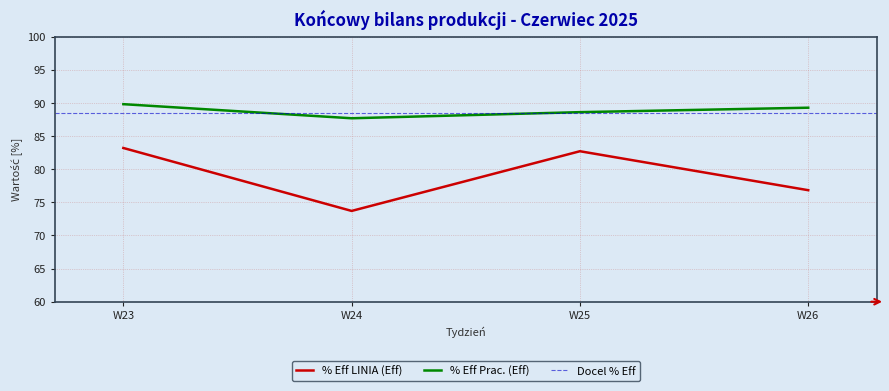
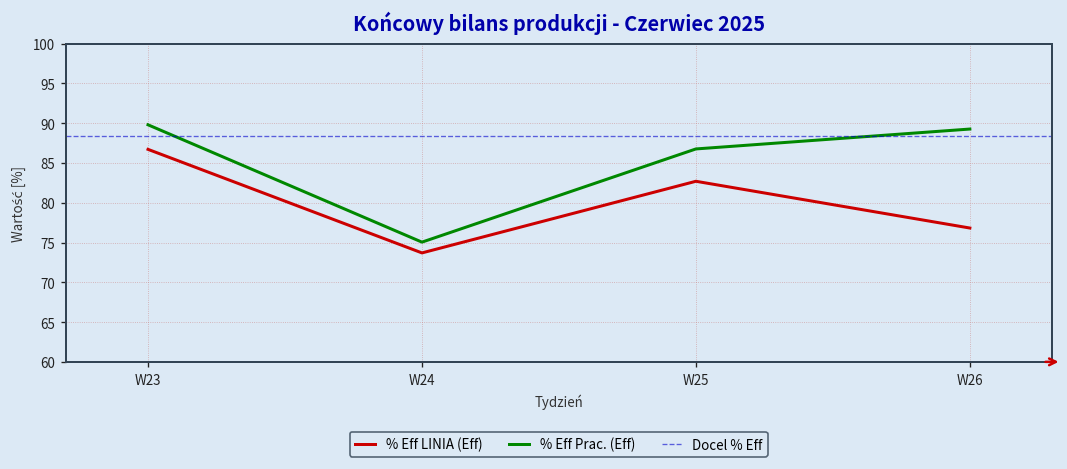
  {
    "% Eff LINIA (Eff)": {
-     "W23": 83,
+     "W23": 87,
      "W24": 74,
      "W25": 83,
      "W26": 77
    },
    "% Eff Prac. (Eff)": {
      "W23": 90,
-     "W24": 88,
-     "W25": 89,
+     "W24": 75,
+     "W25": 87,
      "W26": 89
    }
  }
